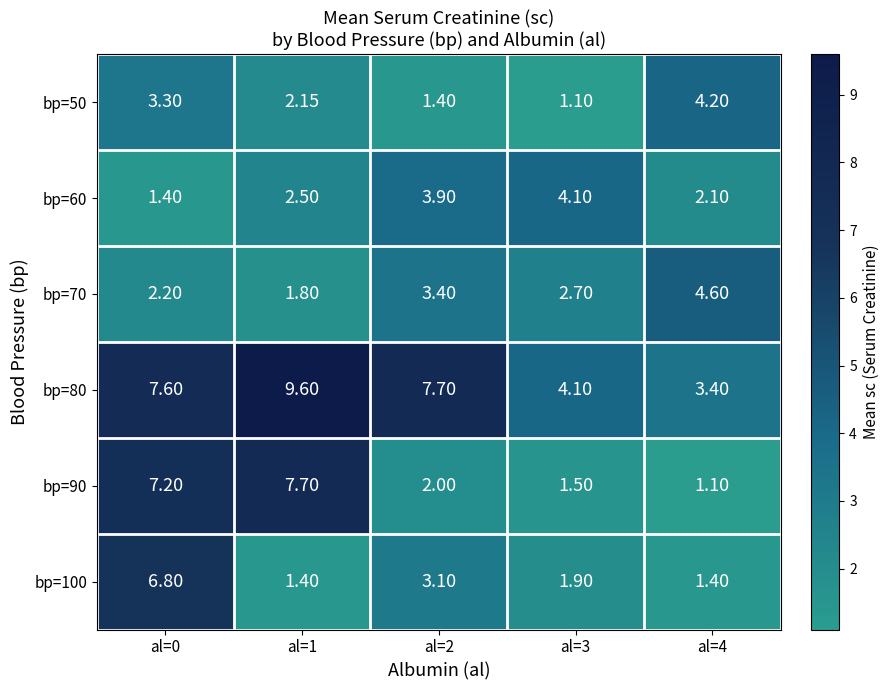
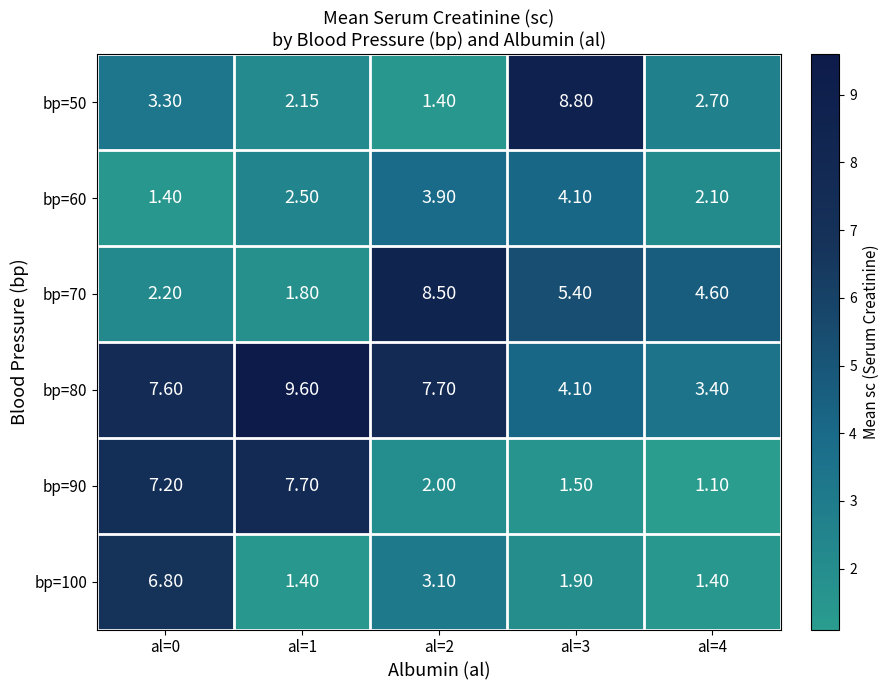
  {
    "bp=50": {
      "al=0": 3.30,
      "al=1": 2.15,
      "al=2": 1.40,
-     "al=3": 1.10,
-     "al=4": 4.20
+     "al=3": 8.80,
+     "al=4": 2.70
    },
    "bp=60": {
      "al=0": 1.40,
      "al=1": 2.50,
      "al=2": 3.90,
      "al=3": 4.10,
      "al=4": 2.10
    },
    "bp=70": {
      "al=0": 2.20,
      "al=1": 1.80,
-     "al=2": 3.40,
-     "al=3": 2.70,
+     "al=2": 8.50,
+     "al=3": 5.40,
      "al=4": 4.60
    },
    "bp=80": {
      "al=0": 7.60,
      "al=1": 9.60,
      "al=2": 7.70,
      "al=3": 4.10,
      "al=4": 3.40
    },
    "bp=90": {
      "al=0": 7.20,
      "al=1": 7.70,
      "al=2": 2.00,
      "al=3": 1.50,
      "al=4": 1.10
    },
    "bp=100": {
      "al=0": 6.80,
      "al=1": 1.40,
      "al=2": 3.10,
      "al=3": 1.90,
      "al=4": 1.40
    }
  }
